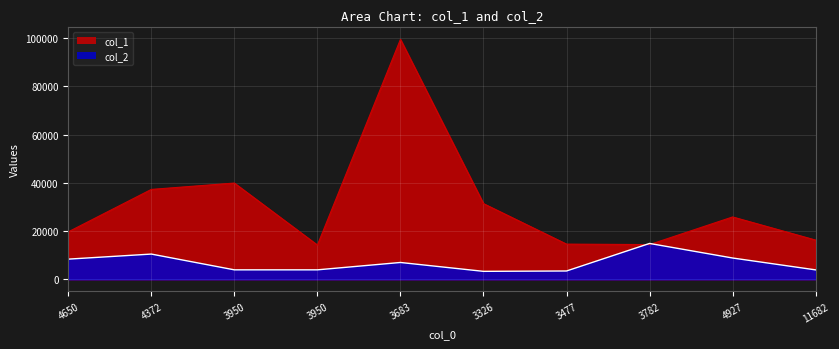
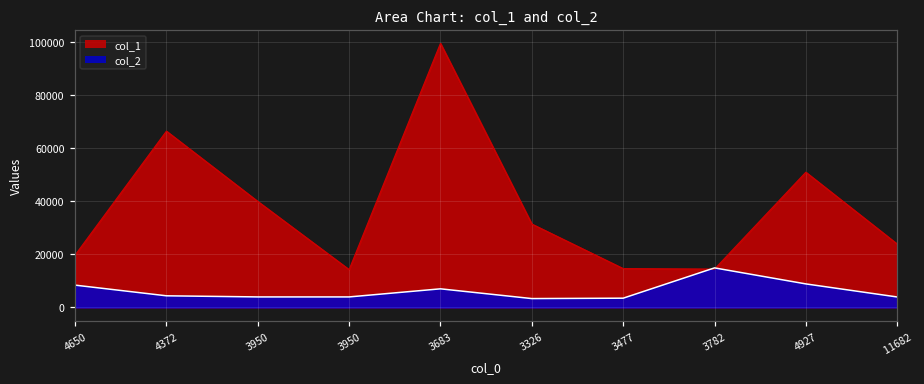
  {
    "col_1": {
      "4650": 20000,
-     "4372": 37000,
+     "4372": 66000,
      "3683": 99000,
      "3326": 31000,
      "3477": 15000,
-     "4927": 26000,
-     "11682": 16000
+     "4927": 51000,
+     "11682": 24000
    },
    "col_2": {
      "4650": 8000,
-     "4372": 10000,
+     "4372": 4000,
      "3683": 7000,
      "3326": 3000,
      "3477": 3000,
      "4927": 9000,
      "11682": 4000
    }
  }
